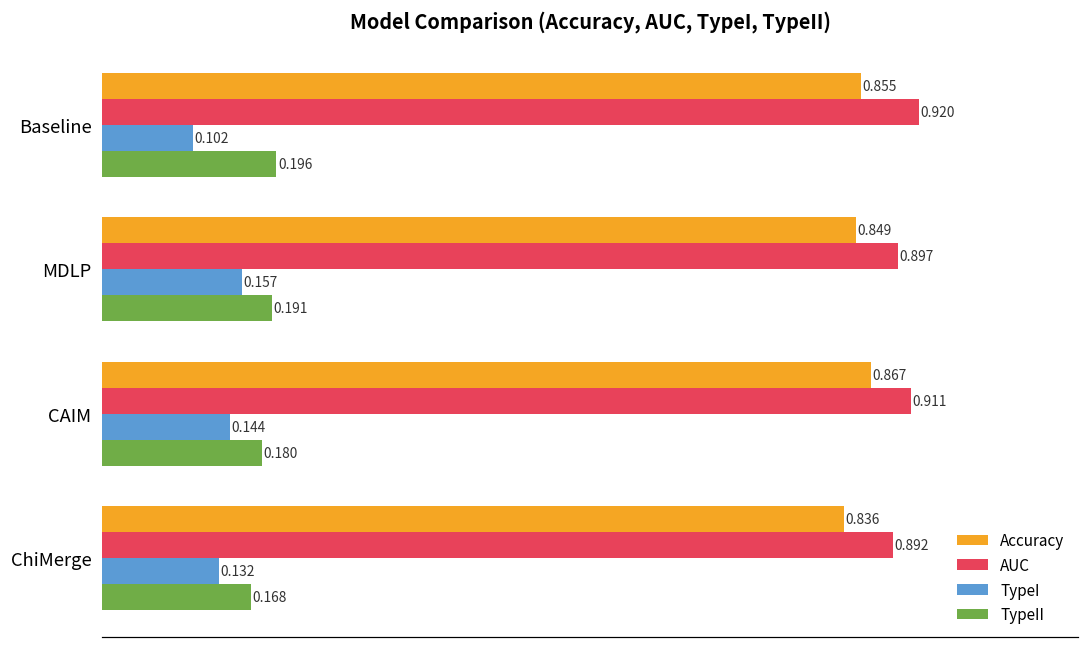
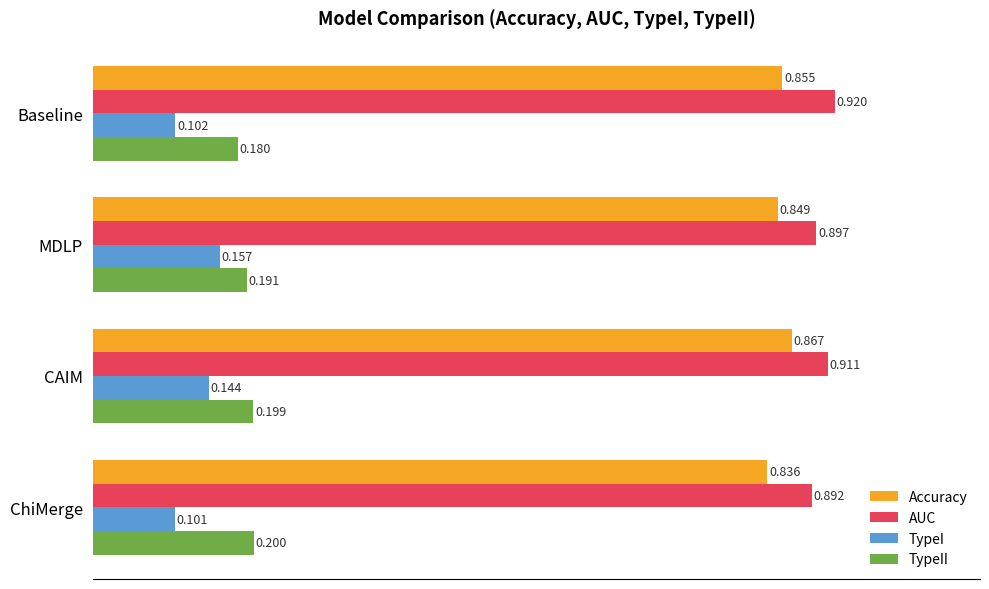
  {
    "Accuracy": {
      "Baseline": 0.855,
      "MDLP": 0.849,
      "CAIM": 0.867,
      "ChiMerge": 0.836
    },
    "AUC": {
      "Baseline": 0.920,
      "MDLP": 0.897,
      "CAIM": 0.911,
      "ChiMerge": 0.892
    },
    "TypeI": {
      "Baseline": 0.102,
      "MDLP": 0.157,
      "CAIM": 0.144,
-     "ChiMerge": 0.132
+     "ChiMerge": 0.101
    },
    "TypeII": {
-     "Baseline": 0.196,
+     "Baseline": 0.180,
      "MDLP": 0.191,
-     "CAIM": 0.180,
-     "ChiMerge": 0.168
+     "CAIM": 0.199,
+     "ChiMerge": 0.200
    }
  }
